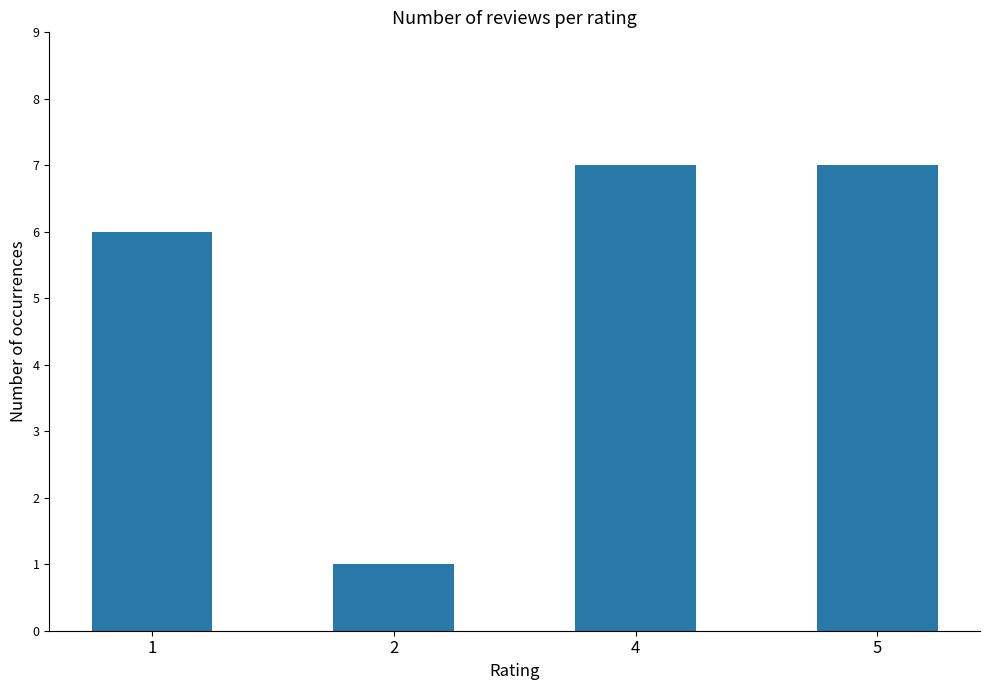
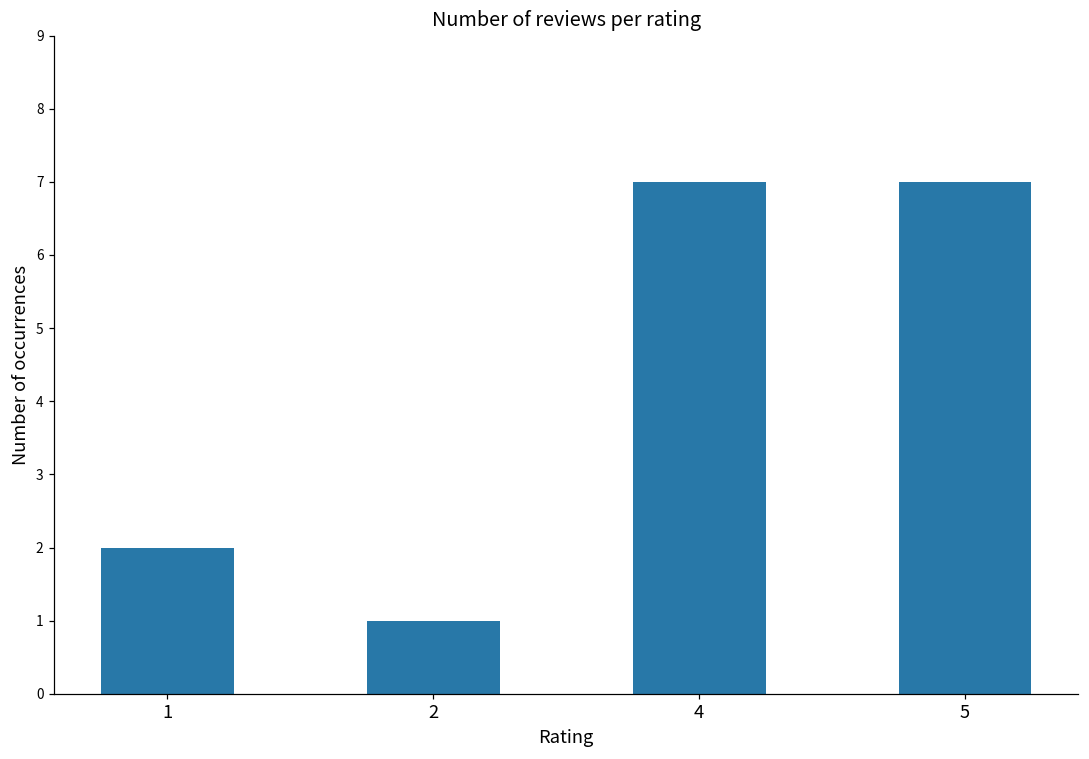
  {
-   "1": 6,
+   "1": 2,
    "2": 1,
    "4": 7,
    "5": 7
  }
